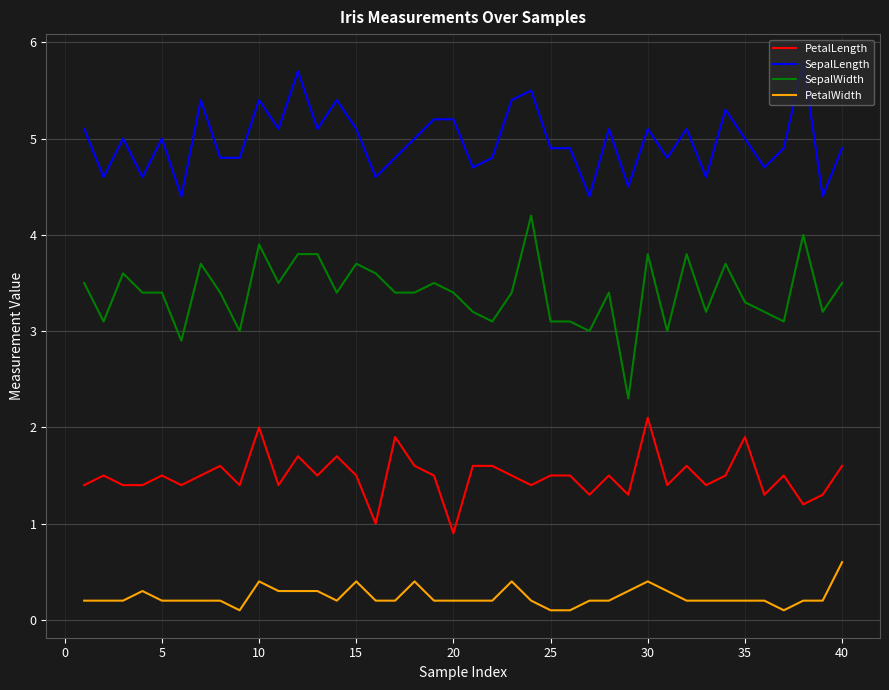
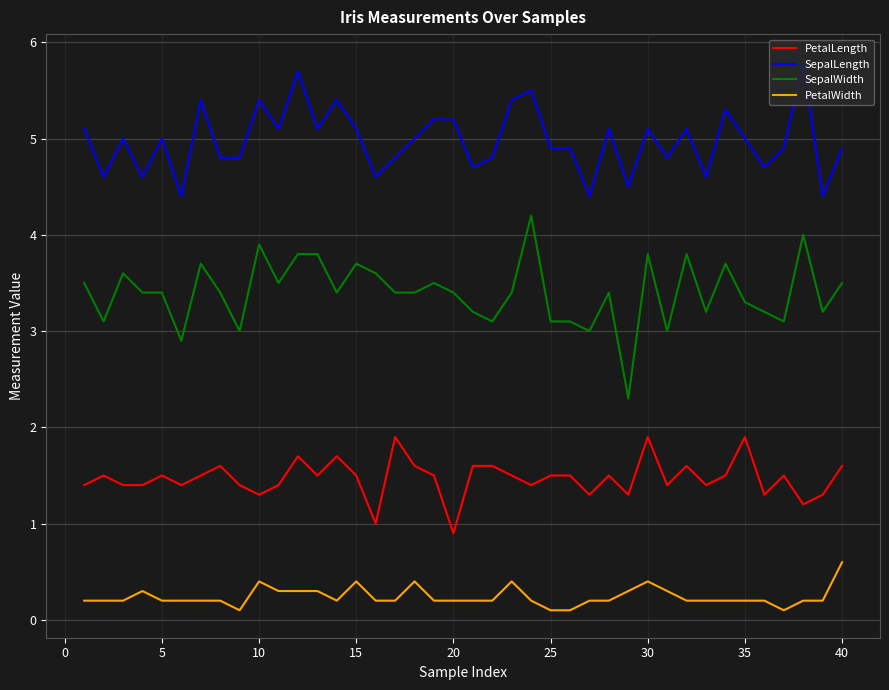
  {
    "PetalLength": {
      "5": 1.5,
-     "10": 2.0,
+     "10": 1.3,
      "15": 1.5,
      "20": 0.9,
      "25": 1.5,
-     "30": 2.1,
+     "30": 1.9,
      "35": 1.9,
      "40": 1.6
    },
    "SepalLength": {
      "5": 5.0,
      "10": 5.4,
      "15": 5.1,
      "20": 5.2,
      "25": 4.9,
      "30": 5.1,
      "35": 5.0,
      "40": 4.9
    },
    "SepalWidth": {
      "5": 3.4,
      "10": 3.9,
      "15": 3.7,
      "20": 3.4,
      "25": 3.1,
      "30": 3.8,
      "35": 3.3,
      "40": 3.5
    },
    "PetalWidth": {
      "5": 0.2,
      "10": 0.4,
      "15": 0.4,
      "20": 0.2,
      "25": 0.1,
      "30": 0.4,
      "35": 0.2,
      "40": 0.6
    }
  }
